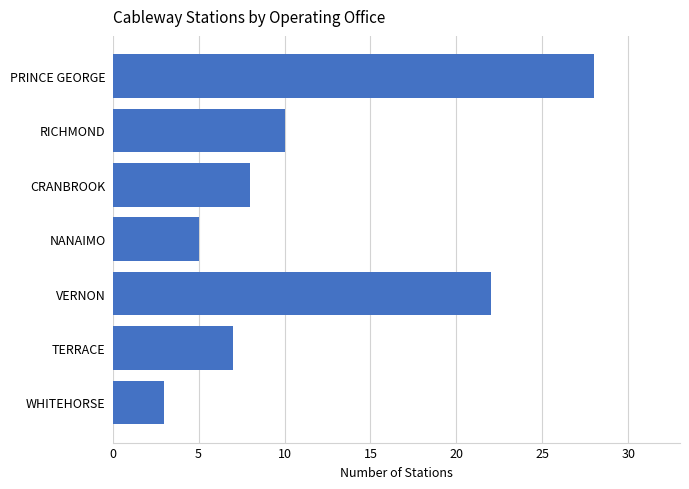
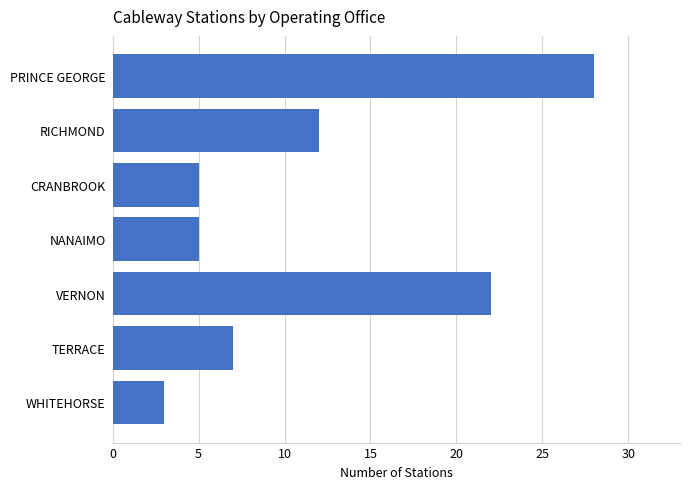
  {
    "PRINCE GEORGE": 28,
-   "RICHMOND": 10,
-   "CRANBROOK": 8,
+   "RICHMOND": 12,
+   "CRANBROOK": 5,
    "NANAIMO": 5,
    "VERNON": 22,
    "TERRACE": 7,
    "WHITEHORSE": 3
  }
